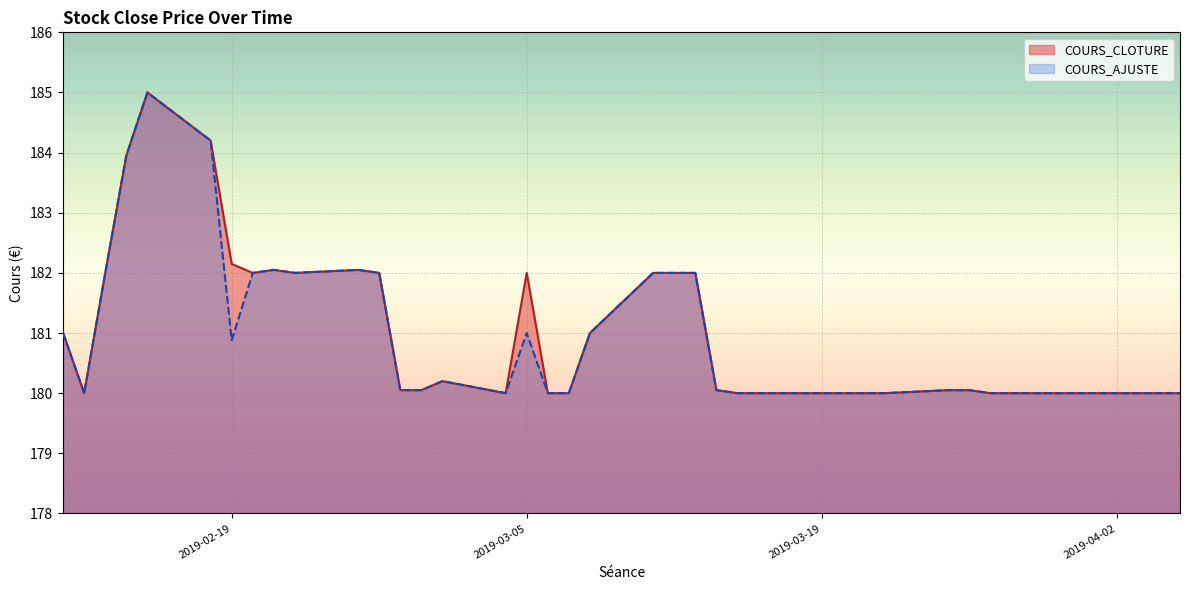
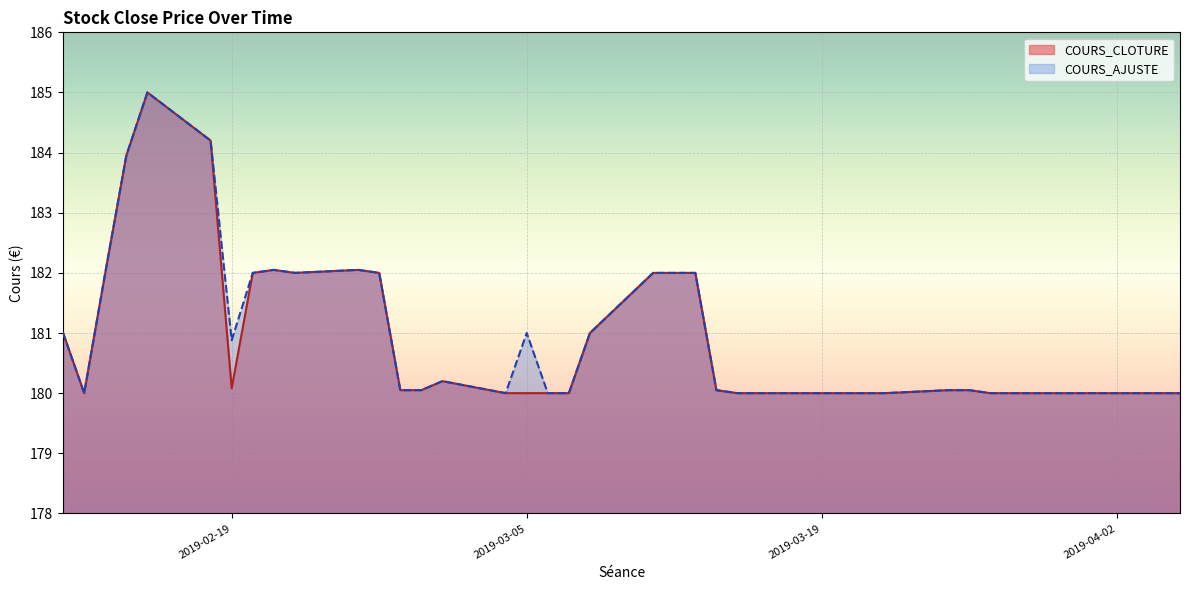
  {
    "COURS_CLOTURE": {
-     "2019-02-19": 182.2,
-     "2019-03-05": 182
+     "2019-02-19": 180.1,
+     "2019-03-05": 180
    },
    "COURS_AJUSTE": {
      "2019-02-19": 180.9,
      "2019-03-05": 181.0
    }
  }
